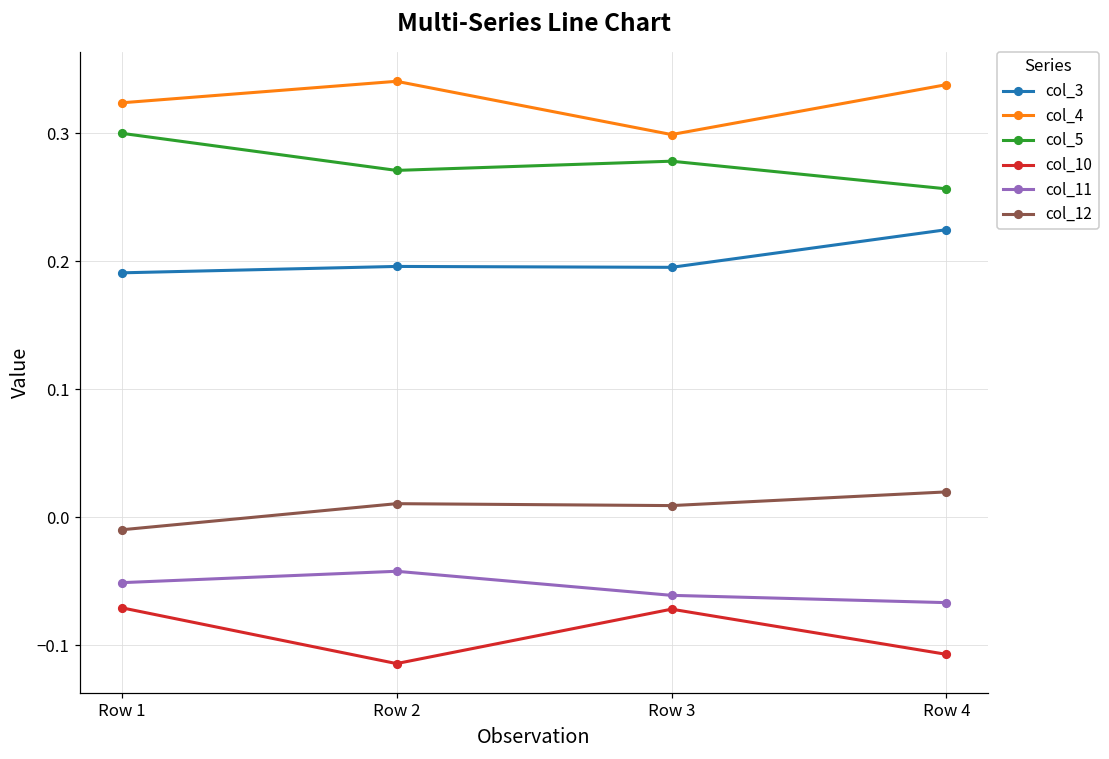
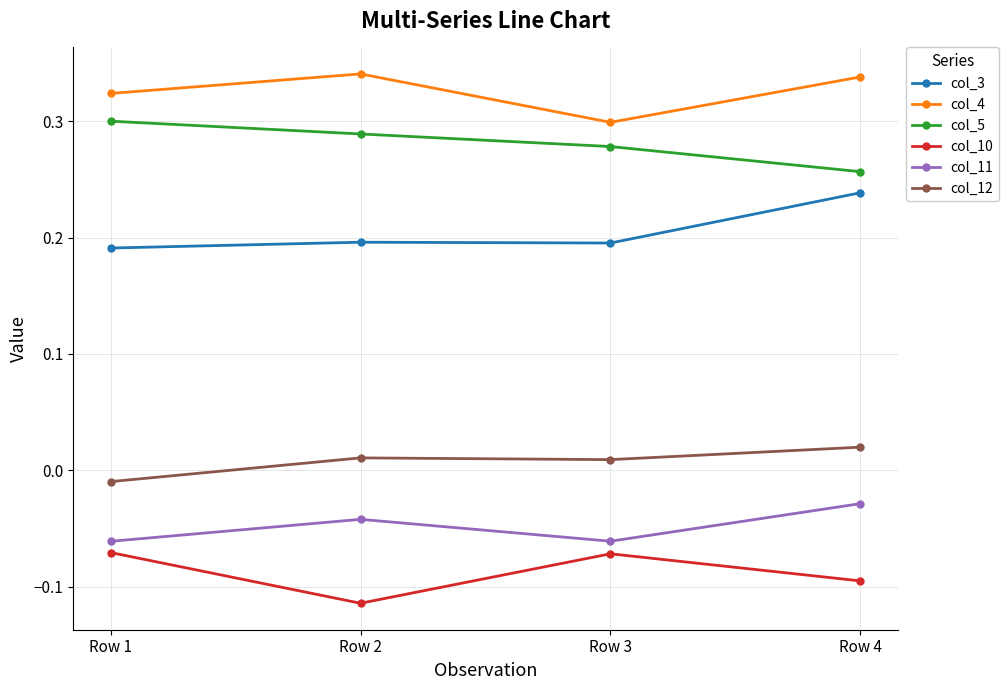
  {
    "col_3": {
      "Row 1": 0.191,
      "Row 2": 0.196,
      "Row 3": 0.195,
-     "Row 4": 0.225
+     "Row 4": 0.239
    },
    "col_4": {
      "Row 1": 0.324,
      "Row 2": 0.341,
      "Row 3": 0.299,
      "Row 4": 0.338
    },
    "col_5": {
      "Row 1": 0.300,
-     "Row 2": 0.271,
+     "Row 2": 0.289,
      "Row 3": 0.278,
      "Row 4": 0.257
    },
    "col_10": {
      "Row 1": -0.071,
      "Row 2": -0.114,
      "Row 3": -0.072,
-     "Row 4": -0.107
+     "Row 4": -0.095
    },
    "col_11": {
-     "Row 1": -0.051,
+     "Row 1": -0.061,
      "Row 2": -0.042,
      "Row 3": -0.061,
-     "Row 4": -0.067
+     "Row 4": -0.029
    },
    "col_12": {
      "Row 1": -0.010,
      "Row 2": 0.011,
      "Row 3": 0.009,
      "Row 4": 0.020
    }
  }
